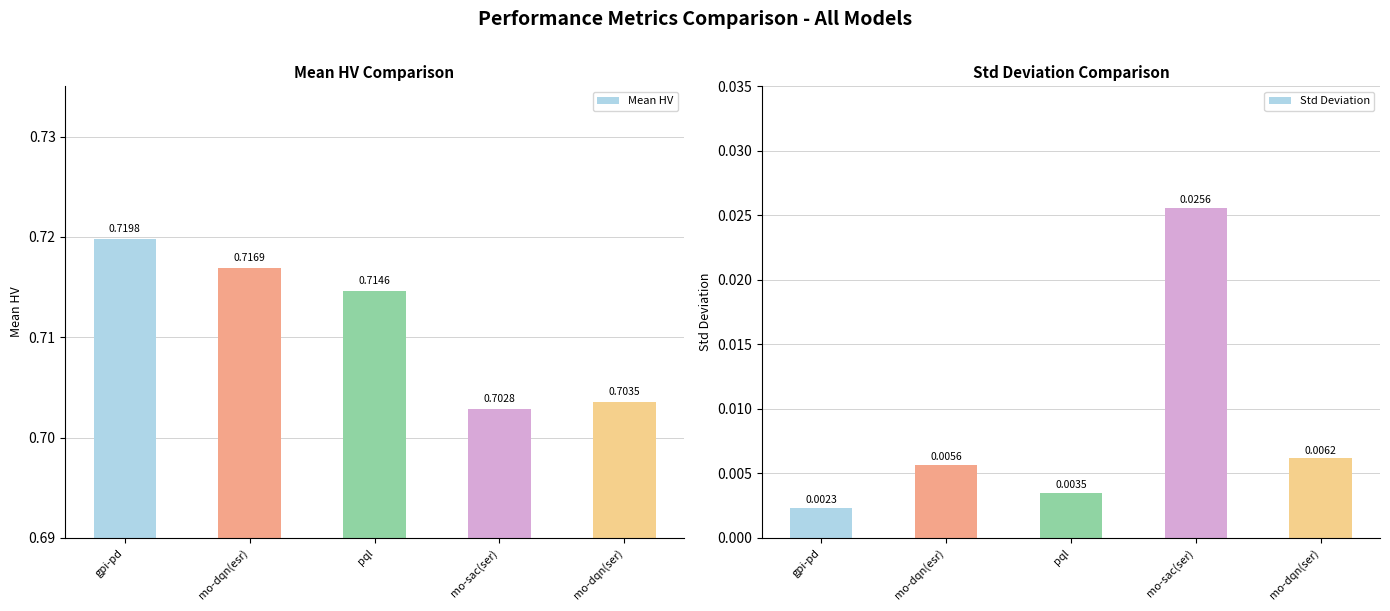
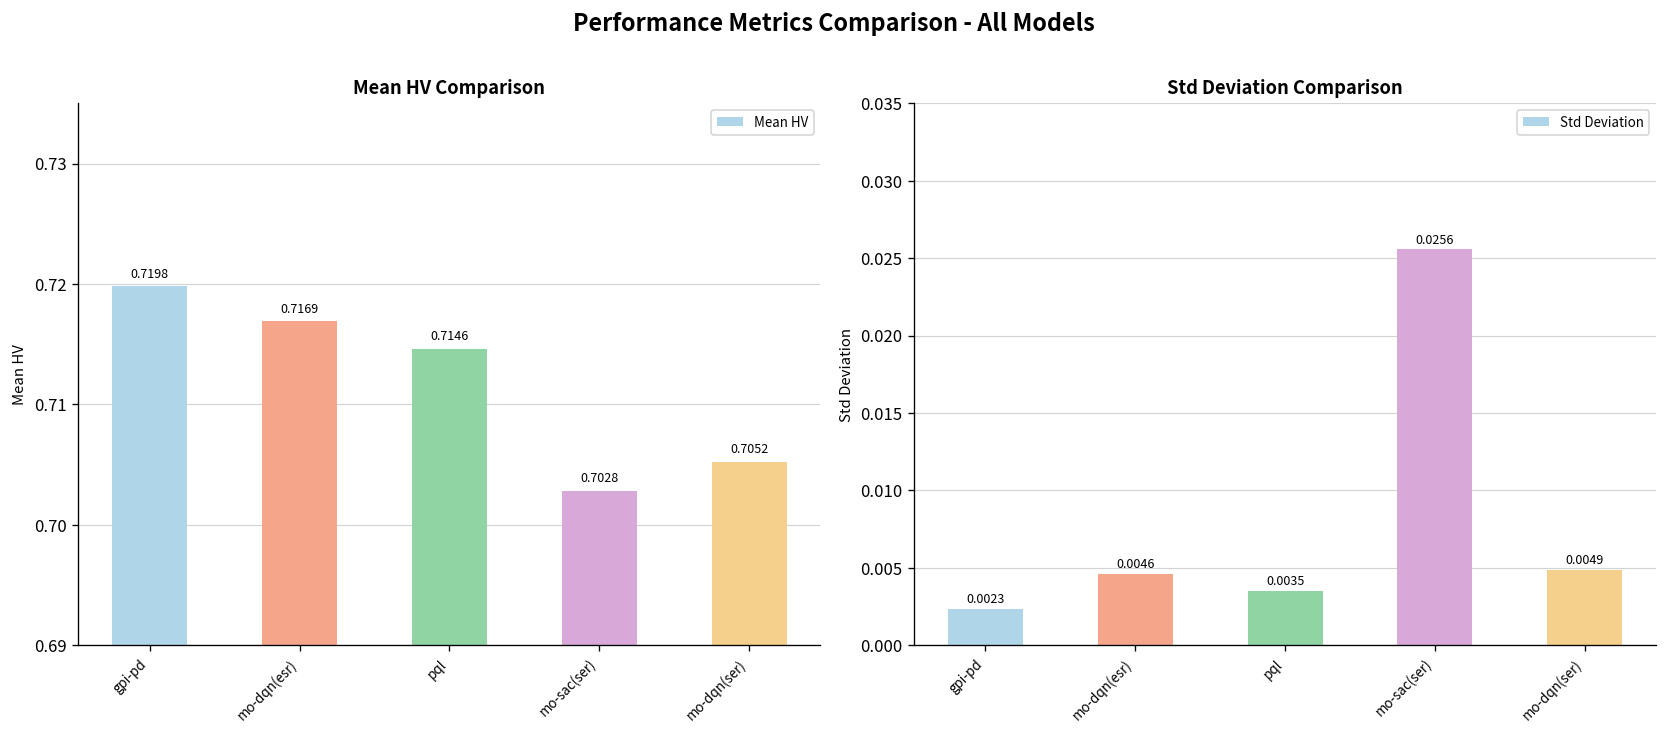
  {
    "Mean HV Comparison": {
      "gpi-pd": 0.7198,
      "mo-dqn(esr)": 0.7169,
      "pql": 0.7146,
      "mo-sac(ser)": 0.7028,
-     "mo-dqn(ser)": 0.7035
+     "mo-dqn(ser)": 0.7052
    },
    "Std Deviation Comparison": {
      "gpi-pd": 0.0023,
-     "mo-dqn(esr)": 0.0056,
+     "mo-dqn(esr)": 0.0046,
      "pql": 0.0035,
      "mo-sac(ser)": 0.0256,
-     "mo-dqn(ser)": 0.0062
+     "mo-dqn(ser)": 0.0049
    }
  }
